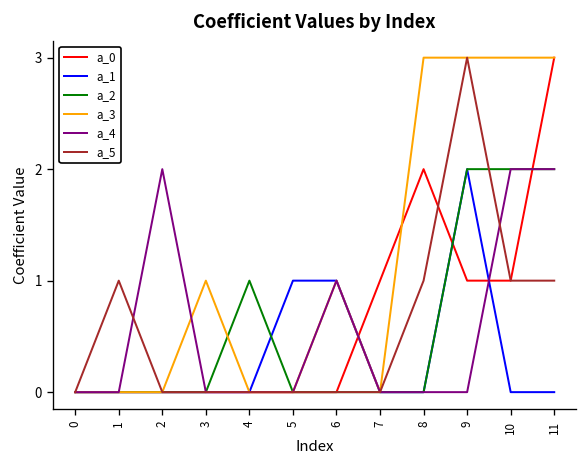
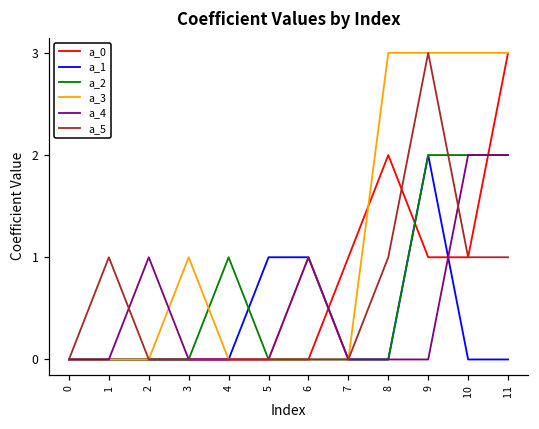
  {
    "a_0": {
      "7": 1,
      "8": 2,
      "9": 1
    },
    "a_1": {
      "5": 1,
      "10": 0,
      "11": 0
    },
    "a_2": {
      "4": 1
    },
    "a_3": {
      "3": 1,
      "8": 3,
      "10": 3
    },
    "a_4": {
-     "2": 2,
+     "2": 1,
      "9": 0
    },
    "a_5": {
      "1": 1,
      "8": 1,
      "11": 1
    }
  }
